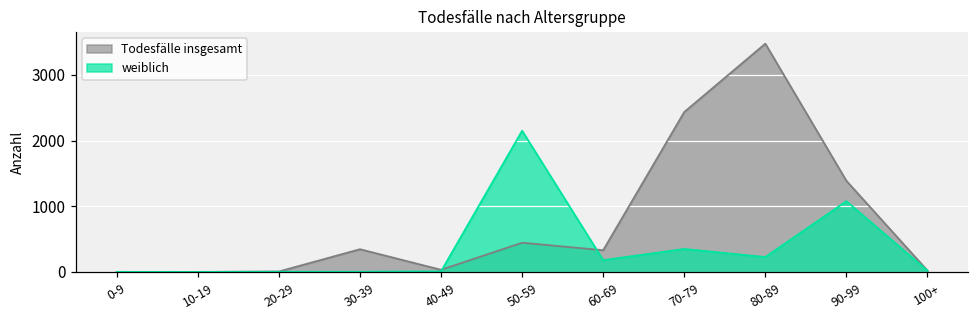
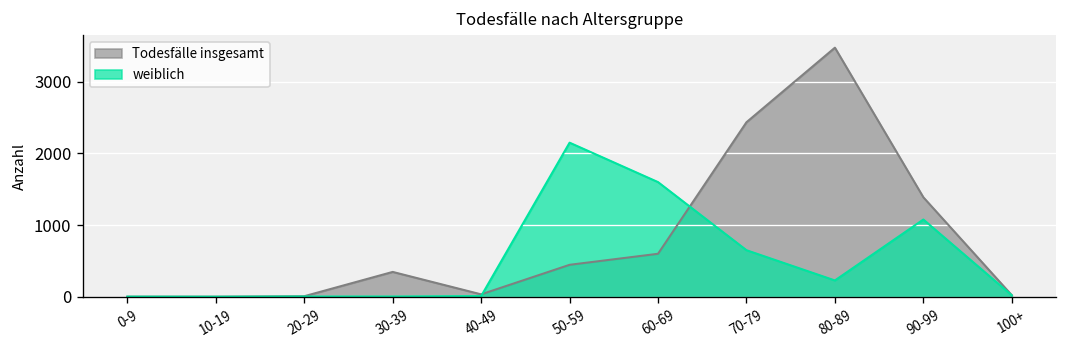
  {
    "Todesfälle insgesamt": {
      "30-39": 300,
      "50-59": 400,
-     "60-69": 300,
+     "60-69": 600,
      "70-79": 2400,
      "80-89": 3500,
      "90-99": 1400
    },
    "weiblich": {
      "30-39": 0,
      "50-59": 2100,
-     "60-69": 200,
-     "70-79": 400,
+     "60-69": 1600,
+     "70-79": 600,
      "80-89": 200,
      "90-99": 1100
    }
  }
